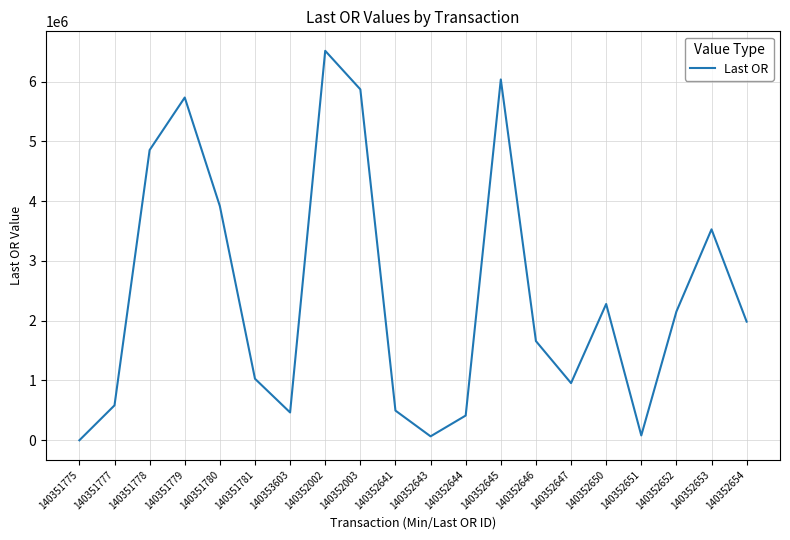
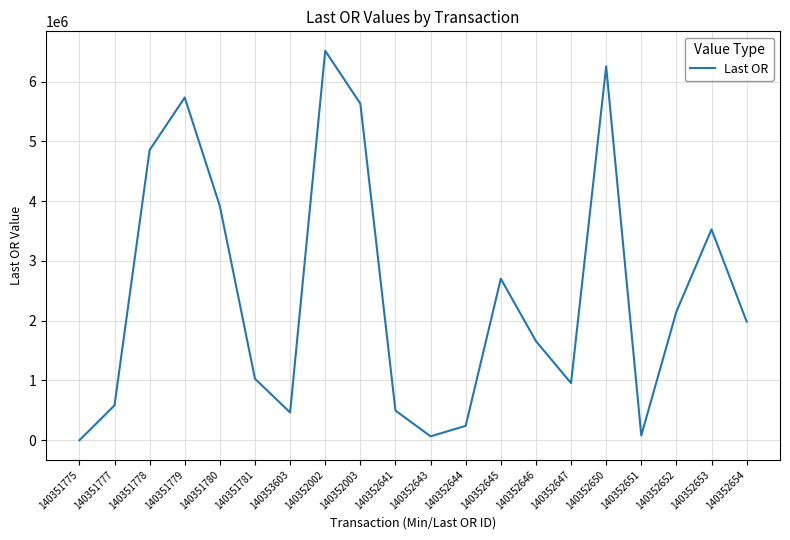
  {
    "140351775": 0,
    "140351777": 600000,
    "140351778": 4900000,
    "140351779": 5700000,
    "140351780": 3900000,
    "140351781": 1000000,
    "140353603": 500000,
    "140352002": 6500000,
-   "140352003": 5900000,
+   "140352003": 5600000,
    "140352641": 500000,
    "140352643": 100000,
-   "140352644": 400000,
-   "140352645": 6000000,
+   "140352644": 200000,
+   "140352645": 2700000,
    "140352646": 1700000,
    "140352647": 1000000,
-   "140352650": 2300000,
+   "140352650": 6300000,
    "140352651": 100000,
    "140352652": 2200000,
    "140352653": 3500000,
    "140352654": 2000000
  }
